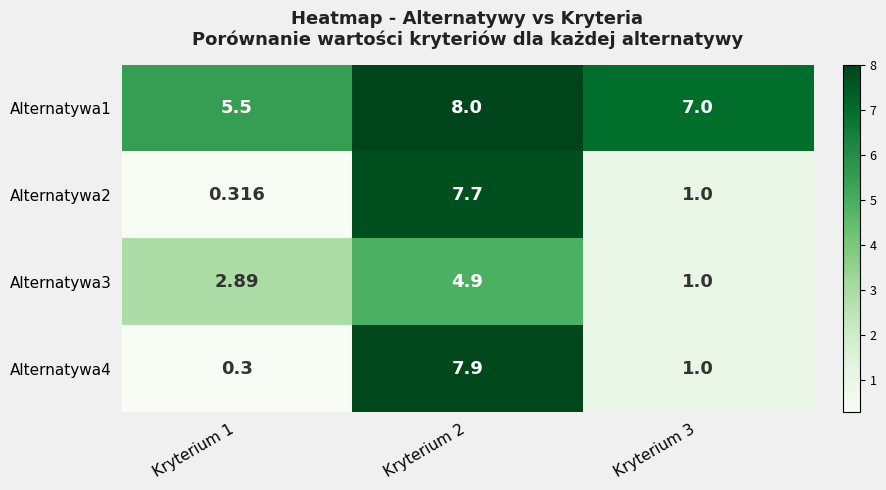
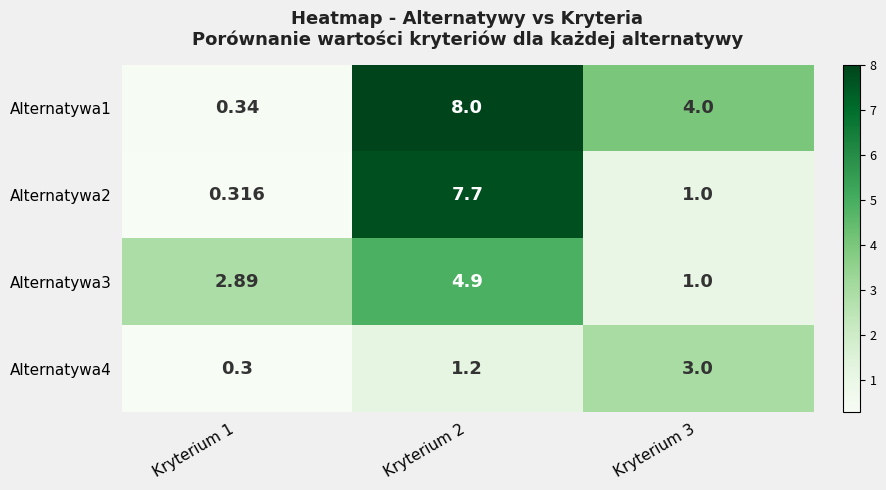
  {
    "Alternatywa1": {
-     "Kryterium 1": 5.5,
+     "Kryterium 1": 0.34,
      "Kryterium 2": 8.0,
-     "Kryterium 3": 7.0
+     "Kryterium 3": 4.0
    },
    "Alternatywa2": {
      "Kryterium 1": 0.316,
      "Kryterium 2": 7.7,
      "Kryterium 3": 1.0
    },
    "Alternatywa3": {
      "Kryterium 1": 2.89,
      "Kryterium 2": 4.9,
      "Kryterium 3": 1.0
    },
    "Alternatywa4": {
      "Kryterium 1": 0.3,
-     "Kryterium 2": 7.9,
-     "Kryterium 3": 1.0
+     "Kryterium 2": 1.2,
+     "Kryterium 3": 3.0
    }
  }
